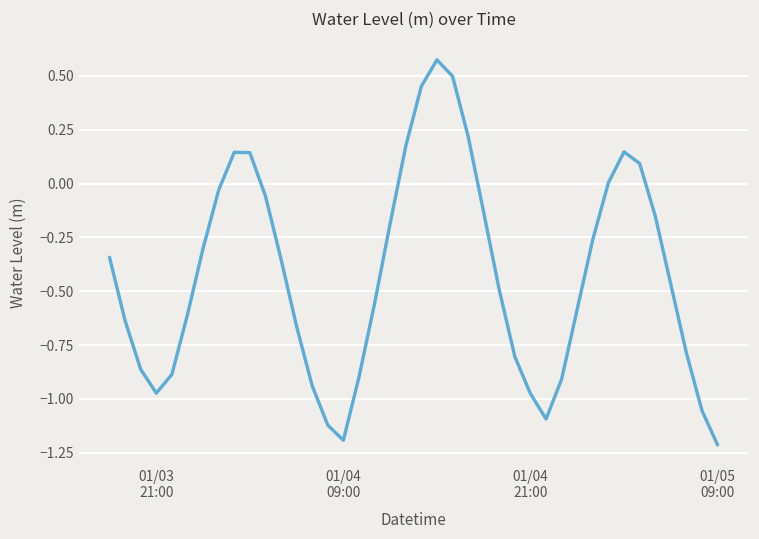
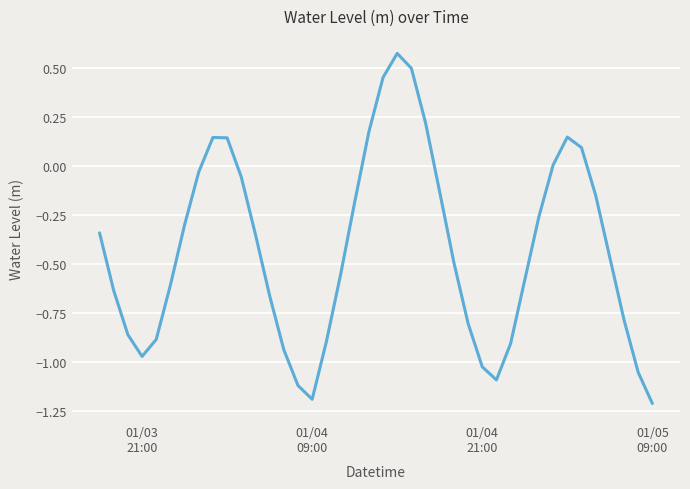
  {
    "01/03 21:00": -0.97,
    "01/04 09:00": -1.19,
-   "01/04 21:00": -0.98,
+   "01/04 21:00": -1.03,
    "01/05 09:00": -1.21
  }
